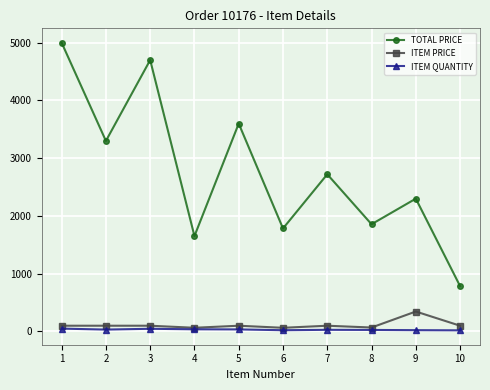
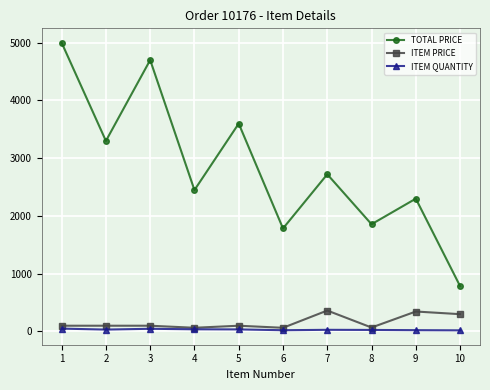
  {
    "TOTAL PRICE": {
      "1": 5000,
      "2": 3300,
      "3": 4700,
-     "4": 1700,
+     "4": 2400,
      "5": 3600,
      "6": 1800,
      "7": 2700,
      "8": 1900,
      "9": 2300,
      "10": 800
    },
    "ITEM PRICE": {
      "1": 100,
      "2": 100,
      "3": 100,
      "5": 100,
-     "7": 100,
+     "7": 400,
      "9": 300,
-     "10": 100
+     "10": 300
    },
    "ITEM QUANTITY": {
      "1": 100,
      "2": 0,
      "3": 0,
      "5": 0,
      "7": 0,
      "9": 0,
      "10": 0
    }
  }
